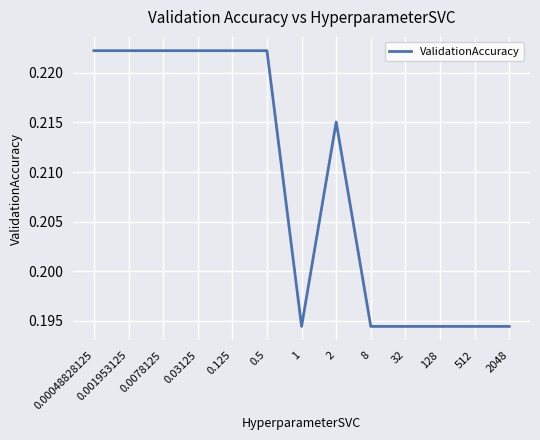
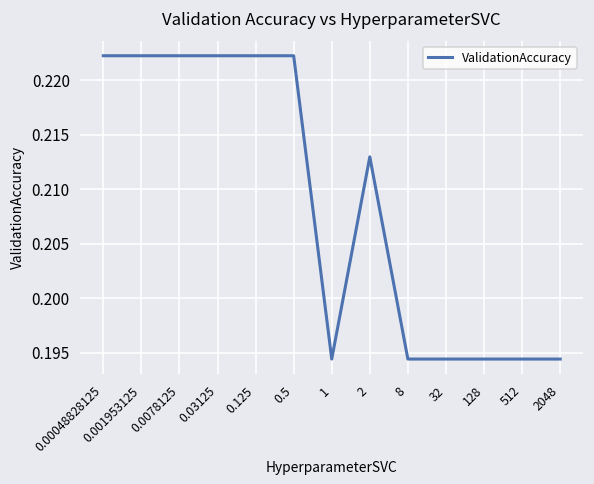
  {
    "0.00048828125": 0.222,
    "0.001953125": 0.222,
    "0.0078125": 0.222,
    "0.03125": 0.222,
    "0.125": 0.222,
    "0.5": 0.222,
    "1": 0.194,
-   "2": 0.215,
+   "2": 0.213,
    "8": 0.194,
    "32": 0.194,
    "128": 0.194,
    "512": 0.194,
    "2048": 0.194
  }
